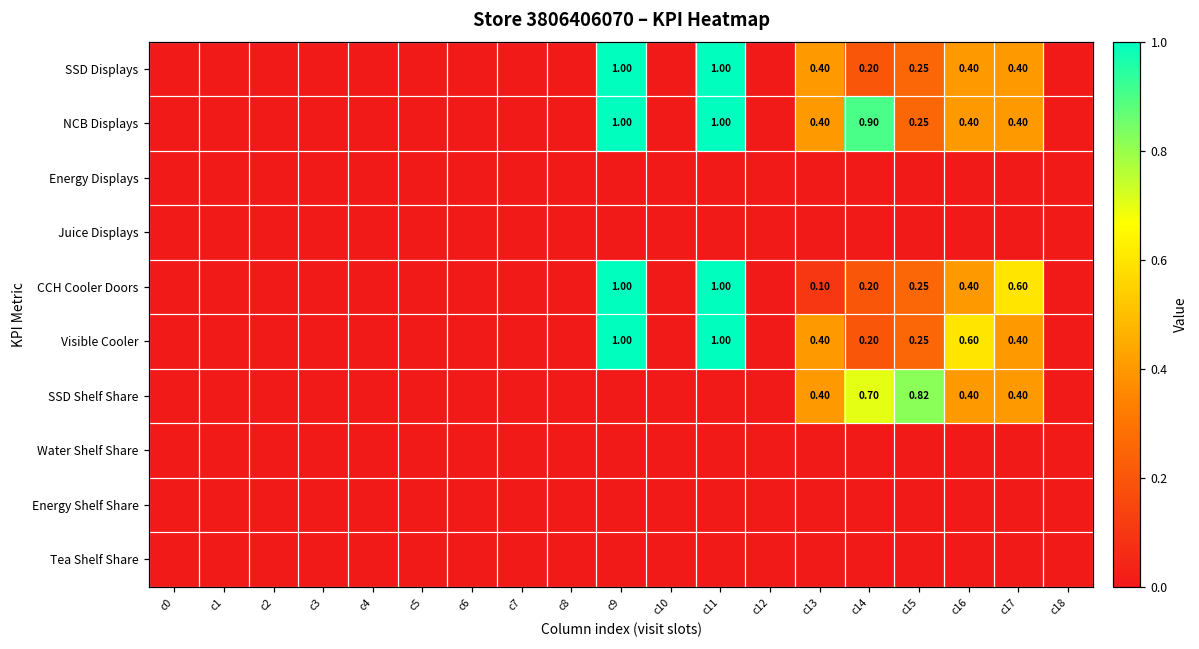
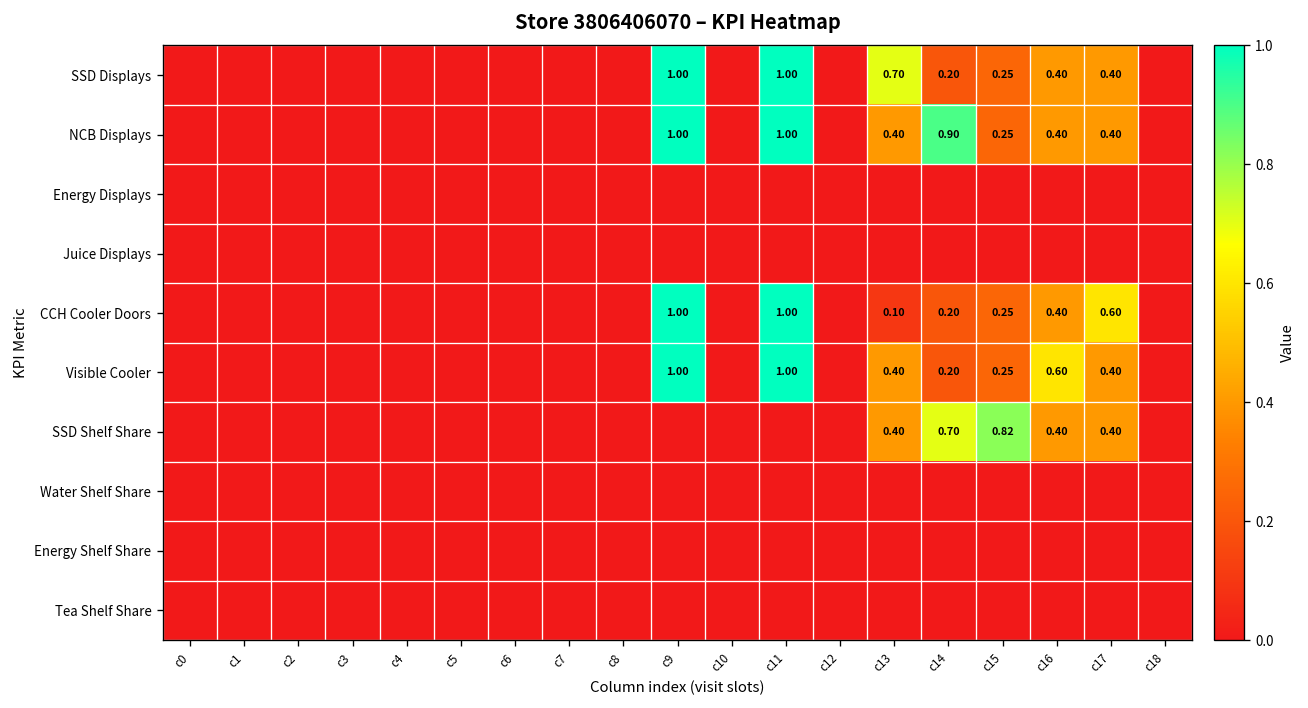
  {
    "SSD Displays": {
      "c9": 1.00,
      "c11": 1.00,
-     "c13": 0.40,
+     "c13": 0.70,
      "c14": 0.20,
      "c15": 0.25,
      "c16": 0.40,
      "c17": 0.40
    },
    "NCB Displays": {
      "c9": 1.00,
      "c11": 1.00,
      "c13": 0.40,
      "c14": 0.90,
      "c15": 0.25,
      "c16": 0.40,
      "c17": 0.40
    },
    "CCH Cooler Doors": {
      "c9": 1.00,
      "c11": 1.00,
      "c13": 0.10,
      "c14": 0.20,
      "c15": 0.25,
      "c16": 0.40,
      "c17": 0.60
    },
    "Visible Cooler": {
      "c9": 1.00,
      "c11": 1.00,
      "c13": 0.40,
      "c14": 0.20,
      "c15": 0.25,
      "c16": 0.60,
      "c17": 0.40
    },
    "SSD Shelf Share": {
      "c13": 0.40,
      "c14": 0.70,
      "c15": 0.82,
      "c16": 0.40,
      "c17": 0.40
    }
  }
